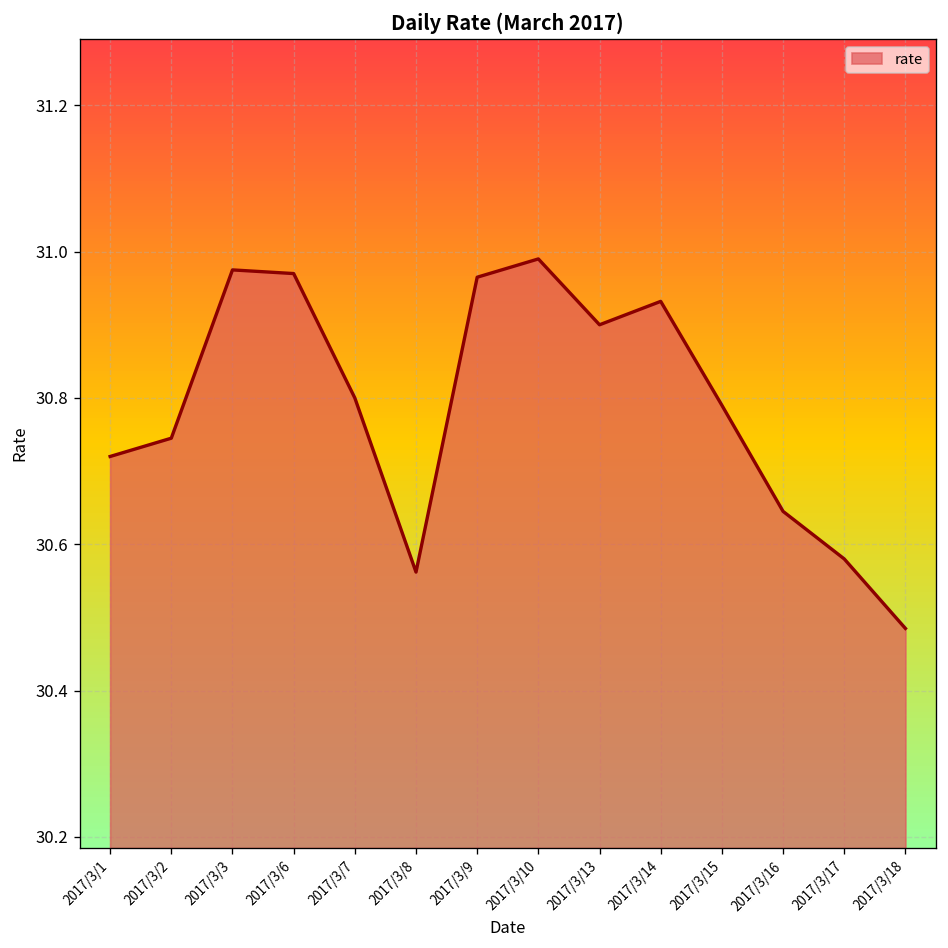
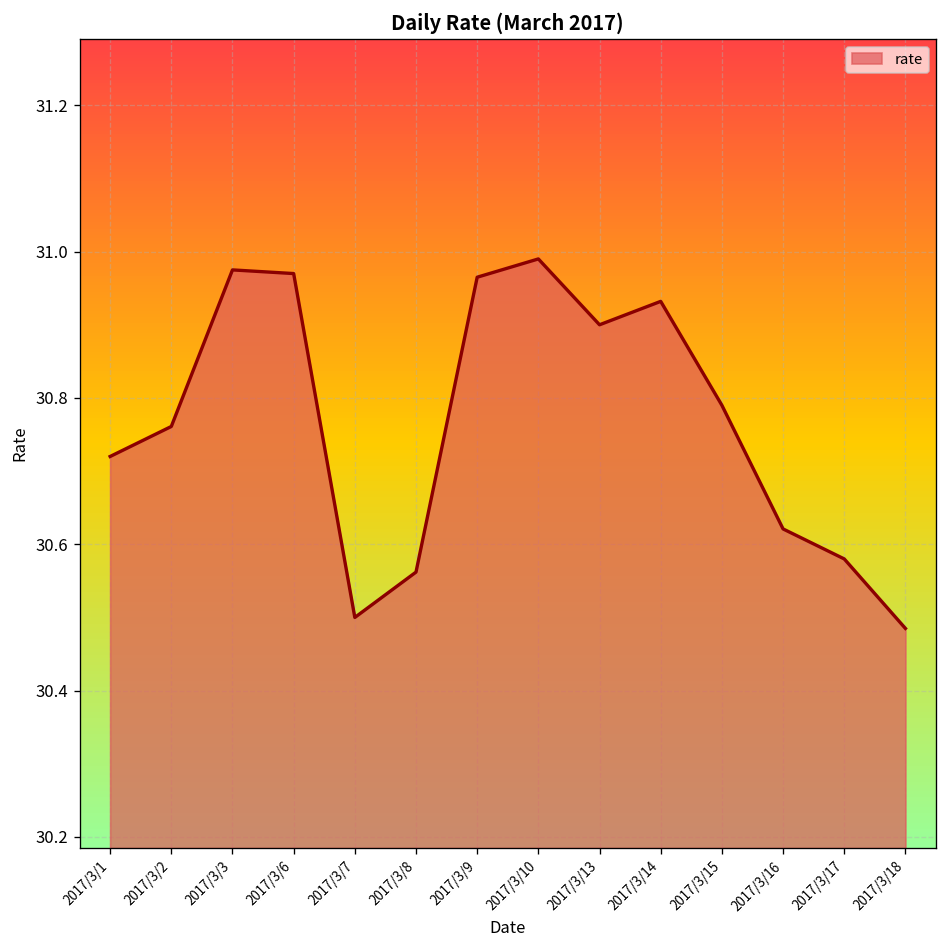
  {
    "2017/3/1": 30.72,
-   "2017/3/2": 30.75,
+   "2017/3/2": 30.76,
    "2017/3/3": 30.98,
    "2017/3/6": 30.97,
-   "2017/3/7": 30.8,
+   "2017/3/7": 30.5,
    "2017/3/8": 30.56,
    "2017/3/9": 30.97,
    "2017/3/10": 30.99,
    "2017/3/13": 30.90,
    "2017/3/14": 30.93,
    "2017/3/15": 30.79,
-   "2017/3/16": 30.65,
+   "2017/3/16": 30.62,
    "2017/3/17": 30.58,
    "2017/3/18": 30.49
  }
